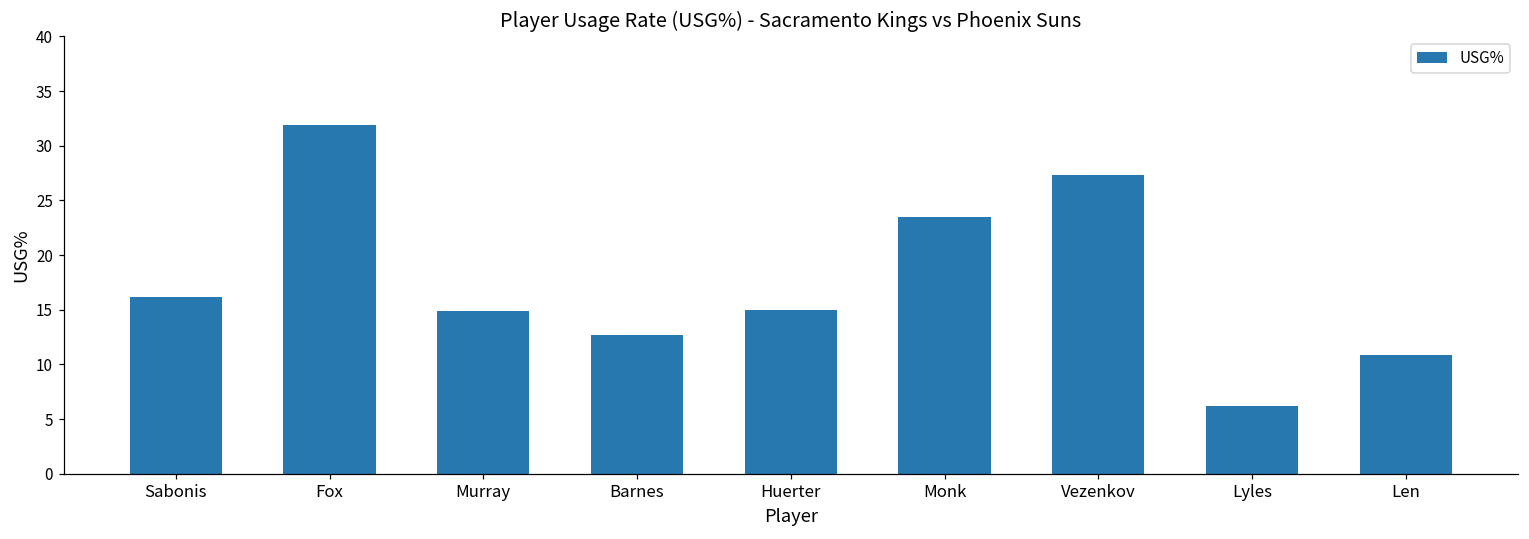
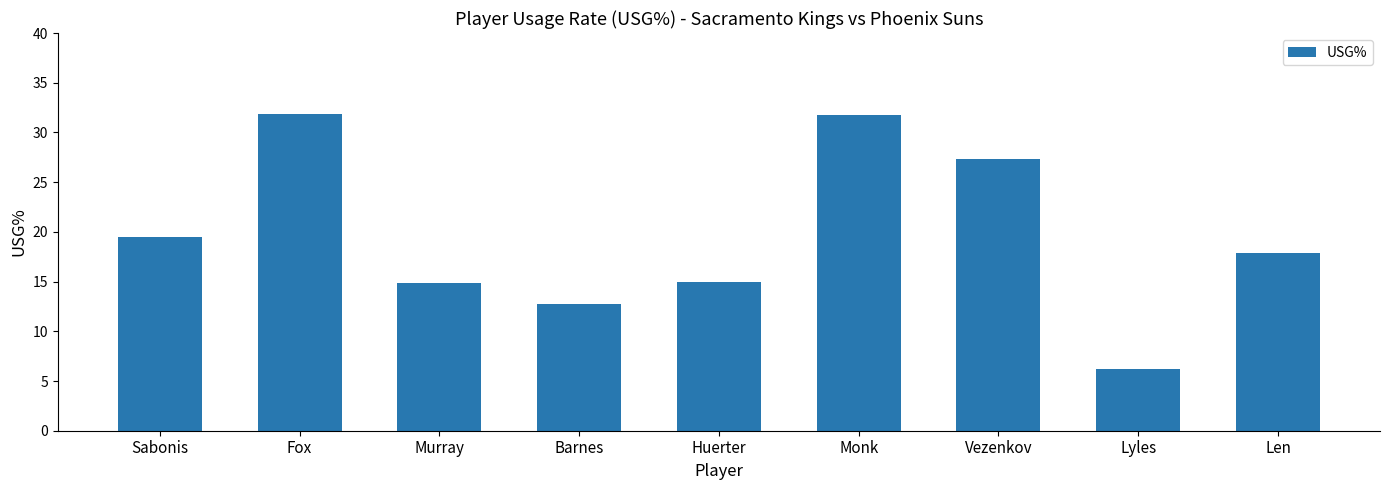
  {
-   "Sabonis": 16,
+   "Sabonis": 20,
    "Fox": 32,
    "Murray": 15,
    "Barnes": 13,
    "Huerter": 15,
-   "Monk": 24,
+   "Monk": 32,
    "Vezenkov": 27,
    "Lyles": 6,
-   "Len": 11
+   "Len": 18
  }
